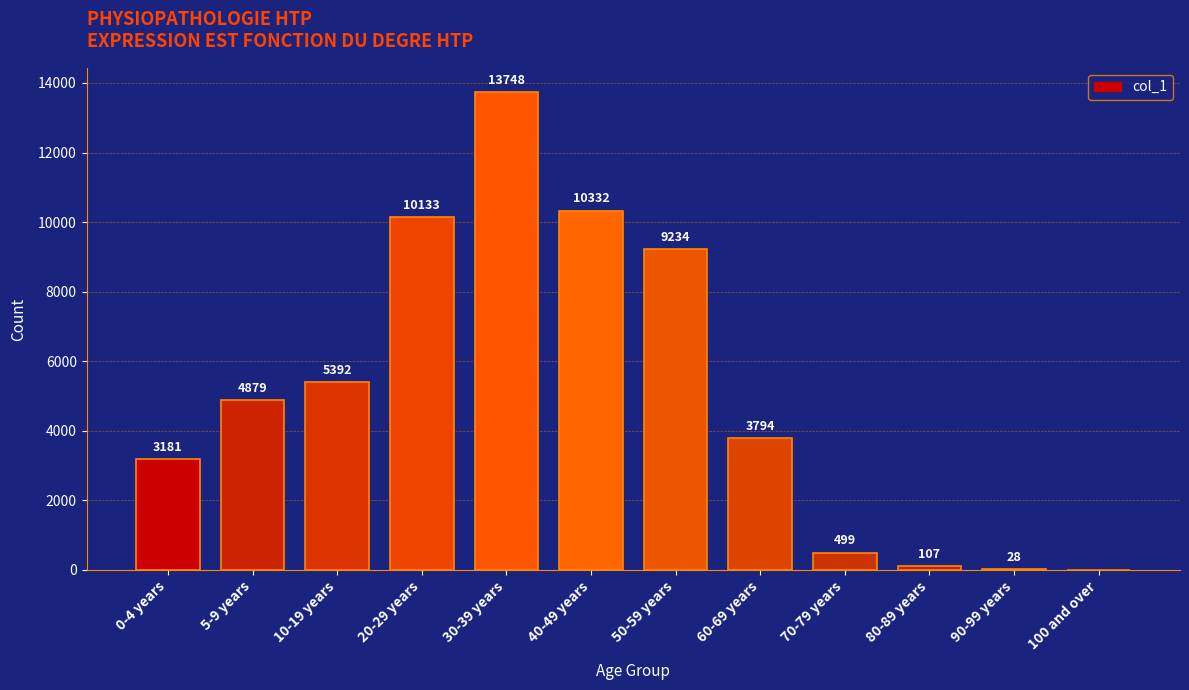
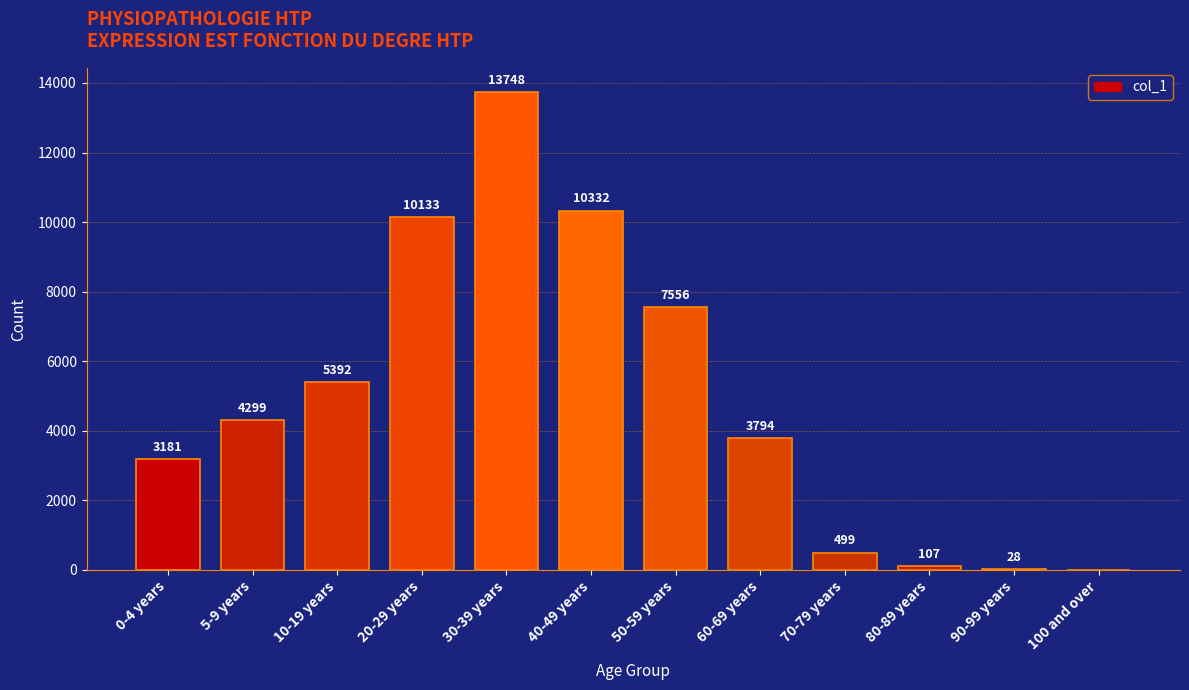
  {
    "0-4 years": 3181,
-   "5-9 years": 4879,
+   "5-9 years": 4299,
    "10-19 years": 5392,
    "20-29 years": 10133,
    "30-39 years": 13748,
    "40-49 years": 10332,
-   "50-59 years": 9234,
+   "50-59 years": 7556,
    "60-69 years": 3794,
    "70-79 years": 499,
    "80-89 years": 107,
    "90-99 years": 28
  }
